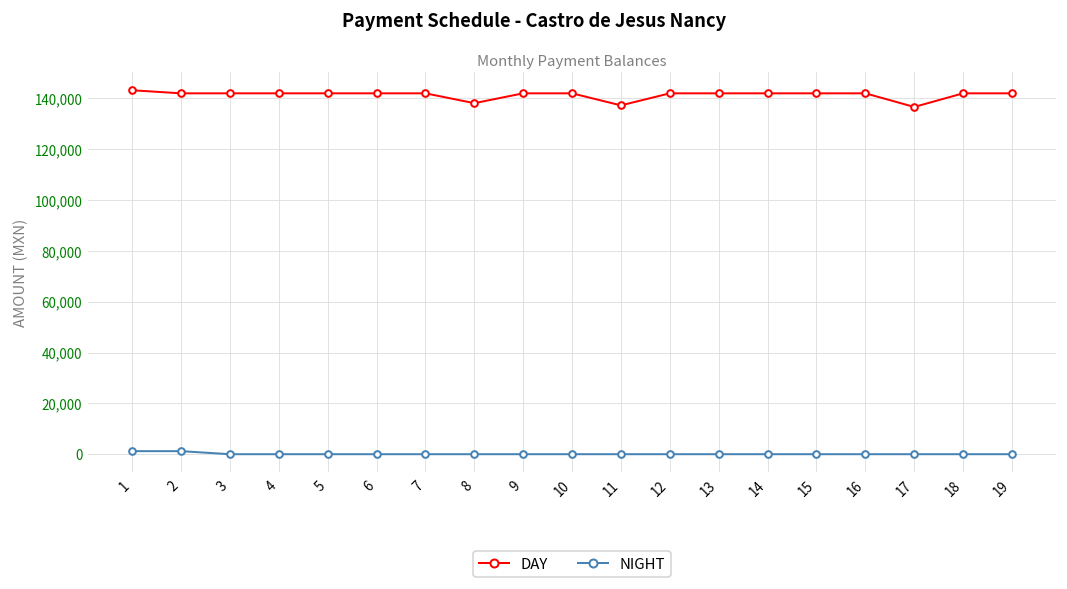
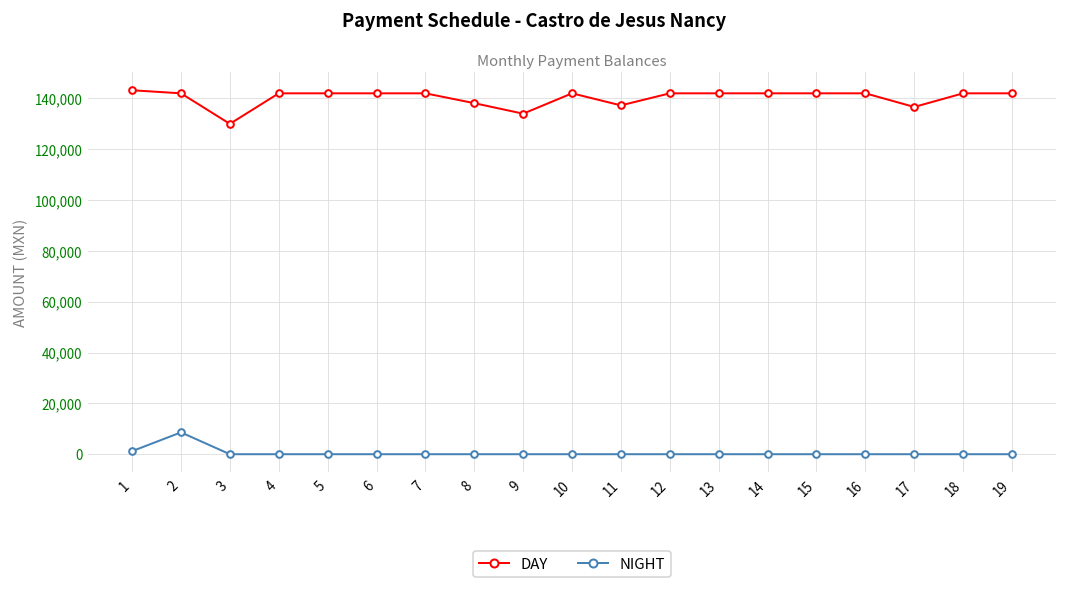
  {
    "DAY": {
      "1": "143,000",
      "2": "142,000",
-     "3": "142,000",
+     "3": "130,000",
      "4": "142,000",
      "5": "142,000",
      "6": "142,000",
      "7": "142,000",
      "8": "138,000",
-     "9": "142,000",
+     "9": "134,000",
      "10": "142,000",
      "11": "137,000",
      "12": "142,000",
      "13": "142,000",
      "14": "142,000",
      "15": "142,000",
      "16": "142,000",
      "17": "137,000",
      "18": "142,000",
      "19": "142,000"
    },
    "NIGHT": {
      "1": "1,000",
-     "2": "1,000",
+     "2": "9,000",
      "3": "0",
      "4": "0",
      "5": "0",
      "6": "0",
      "7": "0",
      "8": "0",
      "9": "0",
      "10": "0",
      "11": "0",
      "12": "0",
      "13": "0",
      "14": "0",
      "15": "0",
      "16": "0",
      "17": "0",
      "18": "0",
      "19": "0"
    }
  }
